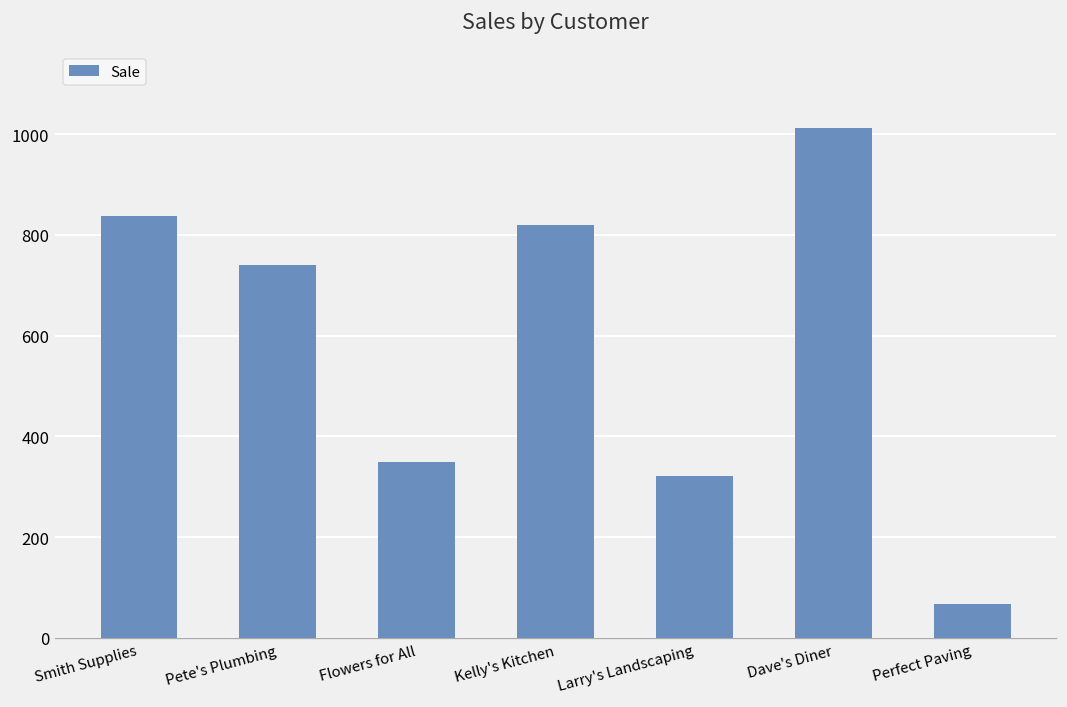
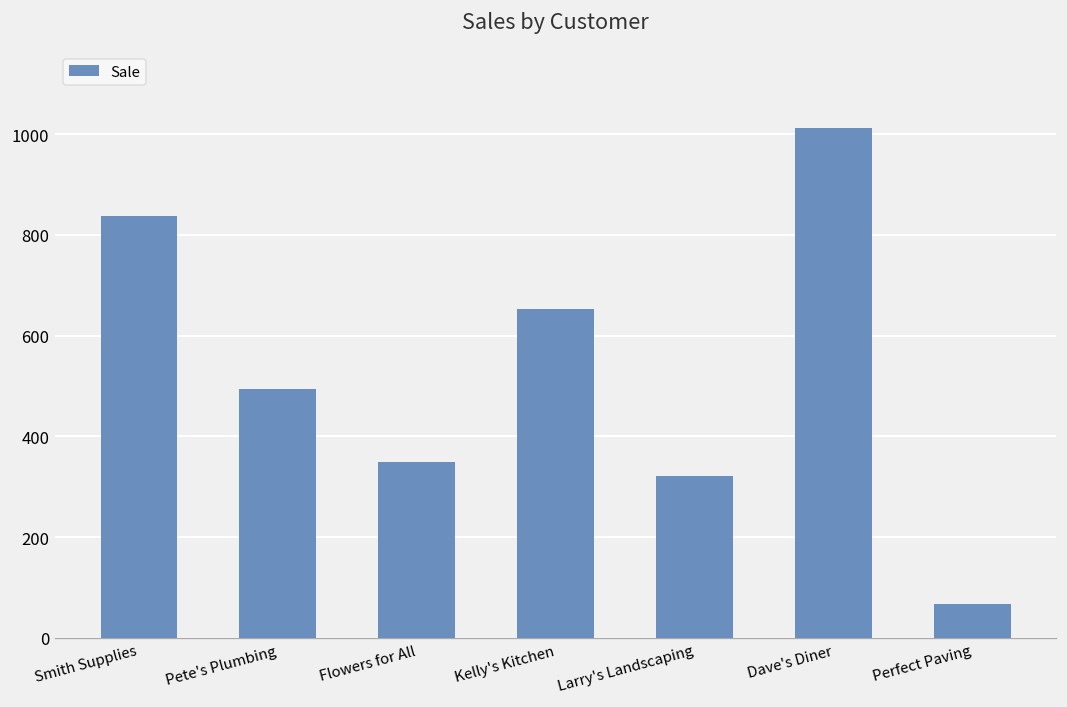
  {
    "Smith Supplies": 840,
-   "Pete's Plumbing": 740,
+   "Pete's Plumbing": 500,
    "Flowers for All": 350,
-   "Kelly's Kitchen": 820,
+   "Kelly's Kitchen": 650,
    "Larry's Landscaping": 320,
    "Dave's Diner": 1010,
    "Perfect Paving": 70
  }
